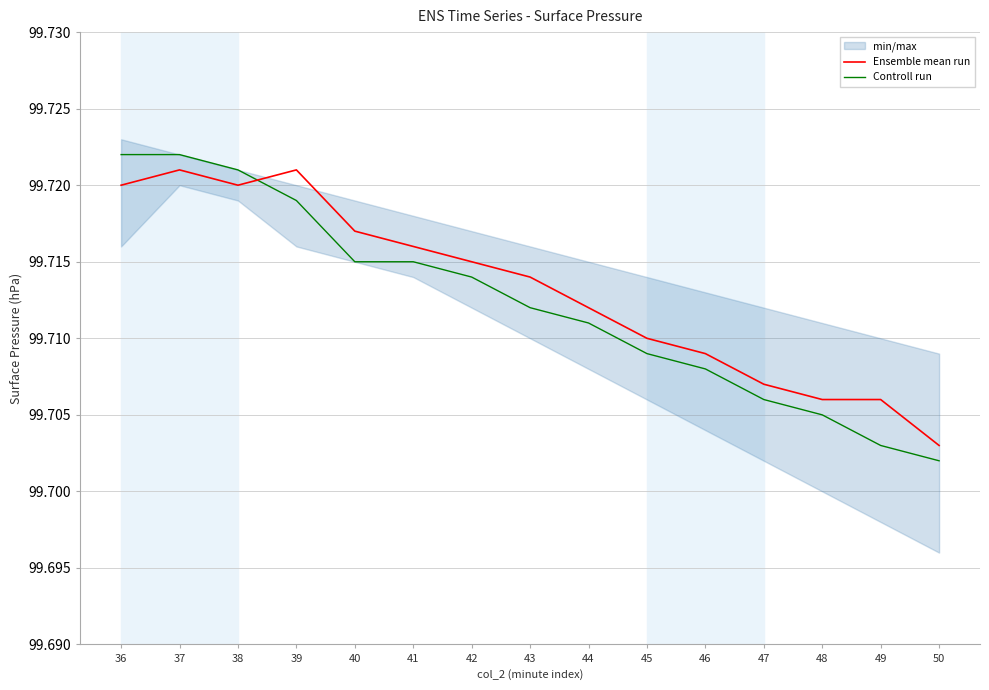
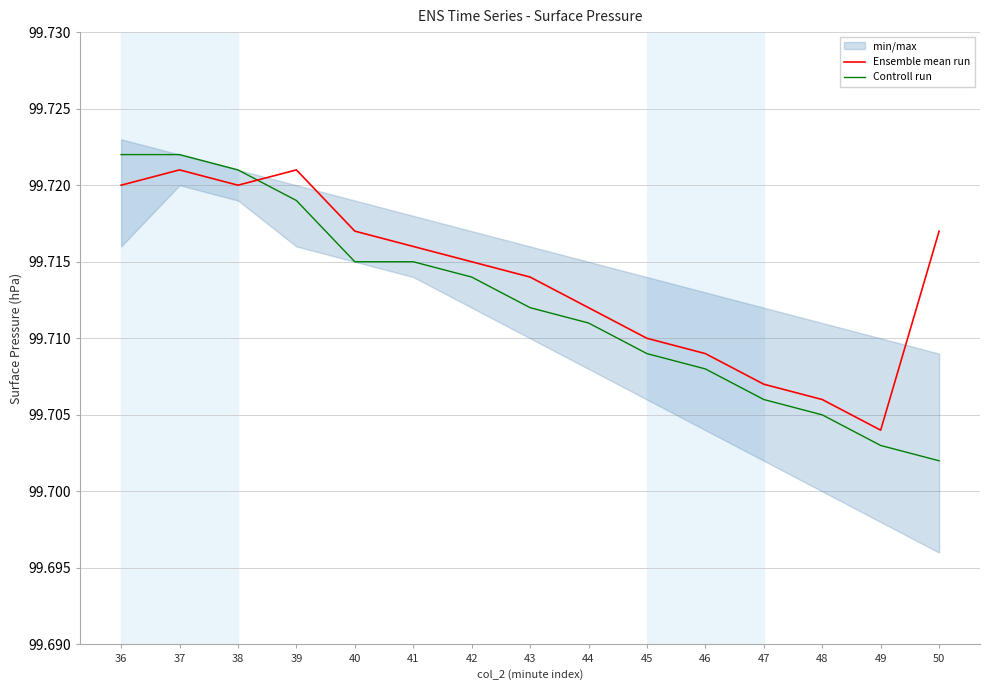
  {
    "Ensemble mean run": {
      "36": 99.720,
      "37": 99.721,
      "38": 99.720,
      "39": 99.721,
      "40": 99.717,
      "41": 99.716,
      "42": 99.715,
      "43": 99.714,
      "44": 99.712,
      "45": 99.710,
      "46": 99.709,
      "47": 99.707,
      "48": 99.706,
-     "49": 99.706,
-     "50": 99.703
+     "49": 99.704,
+     "50": 99.717
    },
    "Controll run": {
      "36": 99.722,
      "39": 99.719,
      "40": 99.715,
      "41": 99.715,
      "42": 99.714,
      "43": 99.712,
      "44": 99.711,
      "45": 99.709,
      "46": 99.708,
      "47": 99.706,
      "48": 99.705,
      "49": 99.703,
      "50": 99.702
    }
  }
